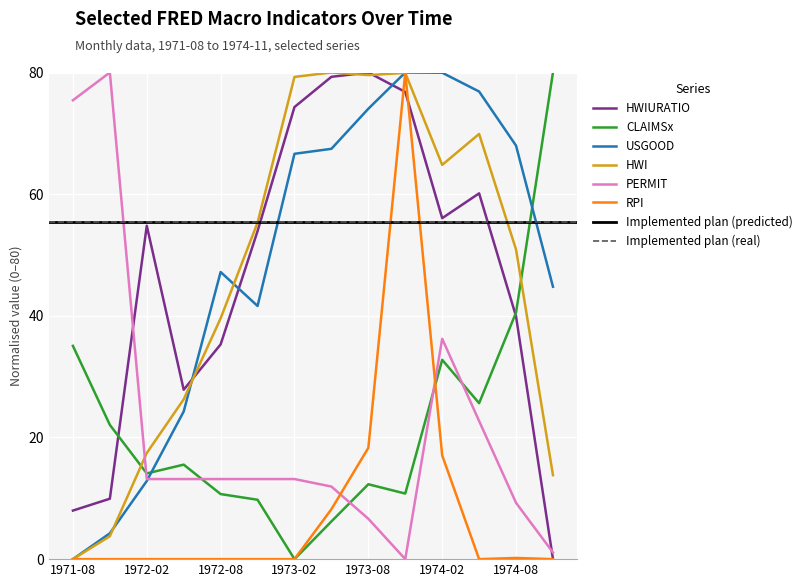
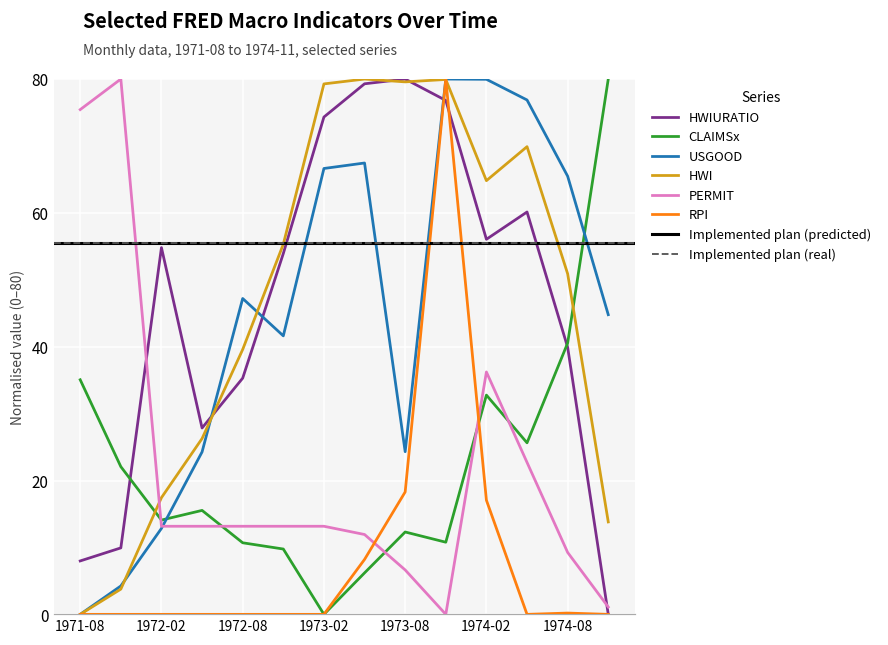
  {
    "HWIURATIO": {
      "1971-08": 8,
      "1972-02": 55,
      "1972-08": 35,
      "1973-02": 74,
      "1973-08": 80,
      "1974-02": 56,
      "1974-08": 40
    },
    "CLAIMSx": {
      "1971-08": 35,
      "1972-02": 14,
      "1972-08": 11,
      "1973-08": 12,
      "1974-02": 33,
      "1974-08": 41
    },
    "USGOOD": {
      "1972-08": 47,
      "1973-02": 67,
-     "1973-08": 74,
+     "1973-08": 24,
      "1974-02": 80,
-     "1974-08": 68
+     "1974-08": 65
    },
    "PERMIT": {
      "1971-08": 75,
      "1972-08": 13,
      "1973-02": 13,
      "1973-08": 7,
      "1974-02": 36,
      "1974-08": 9
    }
  }
